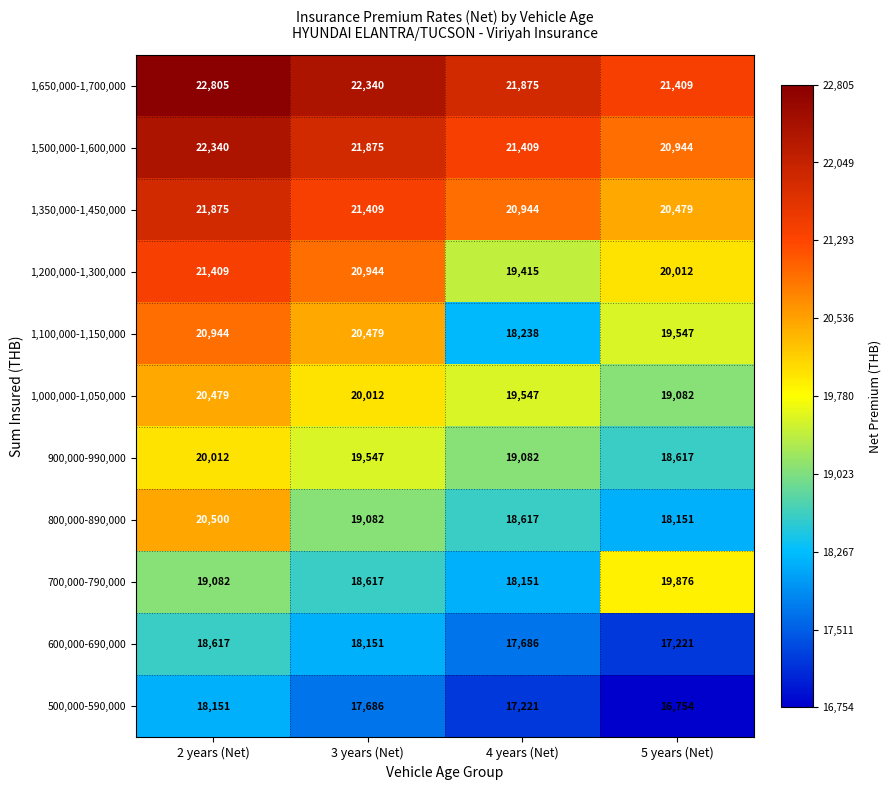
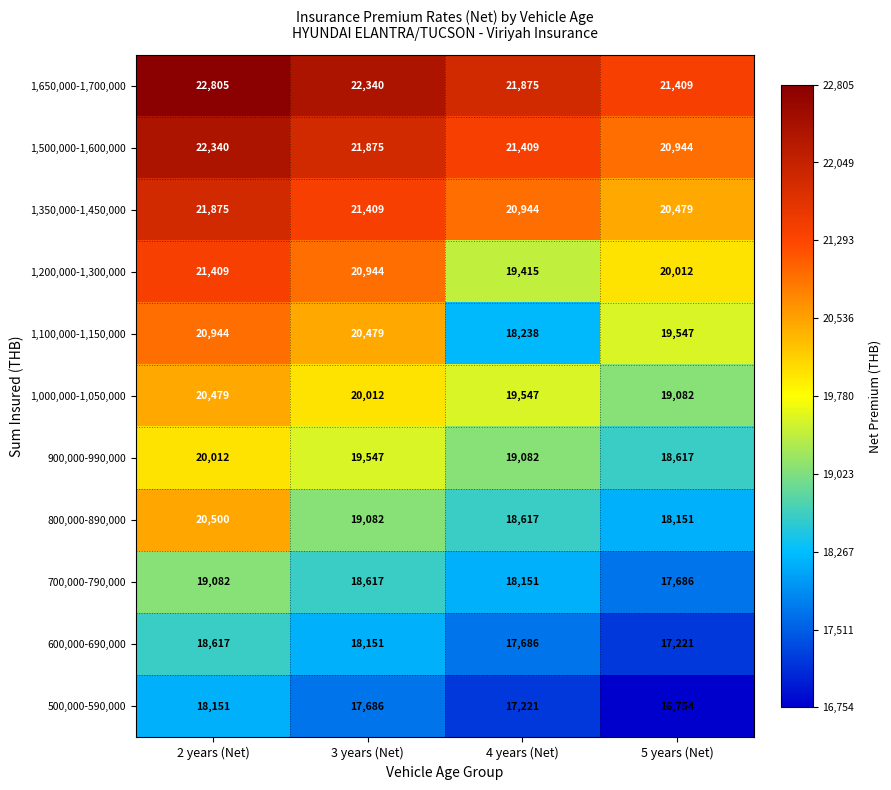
  {
    "1,650,000-1,700,000": {
      "2 years (Net)": "22,805",
      "3 years (Net)": "22,340",
      "4 years (Net)": "21,875",
      "5 years (Net)": "21,409"
    },
    "1,500,000-1,600,000": {
      "2 years (Net)": "22,340",
      "3 years (Net)": "21,875",
      "4 years (Net)": "21,409",
      "5 years (Net)": "20,944"
    },
    "1,350,000-1,450,000": {
      "2 years (Net)": "21,875",
      "3 years (Net)": "21,409",
      "4 years (Net)": "20,944",
      "5 years (Net)": "20,479"
    },
    "1,200,000-1,300,000": {
      "2 years (Net)": "21,409",
      "3 years (Net)": "20,944",
      "4 years (Net)": "19,415",
      "5 years (Net)": "20,012"
    },
    "1,100,000-1,150,000": {
      "2 years (Net)": "20,944",
      "3 years (Net)": "20,479",
      "4 years (Net)": "18,238",
      "5 years (Net)": "19,547"
    },
    "1,000,000-1,050,000": {
      "2 years (Net)": "20,479",
      "3 years (Net)": "20,012",
      "4 years (Net)": "19,547",
      "5 years (Net)": "19,082"
    },
    "900,000-990,000": {
      "2 years (Net)": "20,012",
      "3 years (Net)": "19,547",
      "4 years (Net)": "19,082",
      "5 years (Net)": "18,617"
    },
    "800,000-890,000": {
      "2 years (Net)": "20,500",
      "3 years (Net)": "19,082",
      "4 years (Net)": "18,617",
      "5 years (Net)": "18,151"
    },
    "700,000-790,000": {
      "2 years (Net)": "19,082",
      "3 years (Net)": "18,617",
      "4 years (Net)": "18,151",
-     "5 years (Net)": "19,876"
+     "5 years (Net)": "17,686"
    },
    "600,000-690,000": {
      "2 years (Net)": "18,617",
      "3 years (Net)": "18,151",
      "4 years (Net)": "17,686",
      "5 years (Net)": "17,221"
    },
    "500,000-590,000": {
      "2 years (Net)": "18,151",
      "3 years (Net)": "17,686",
      "4 years (Net)": "17,221",
      "5 years (Net)": "16,754"
    }
  }
